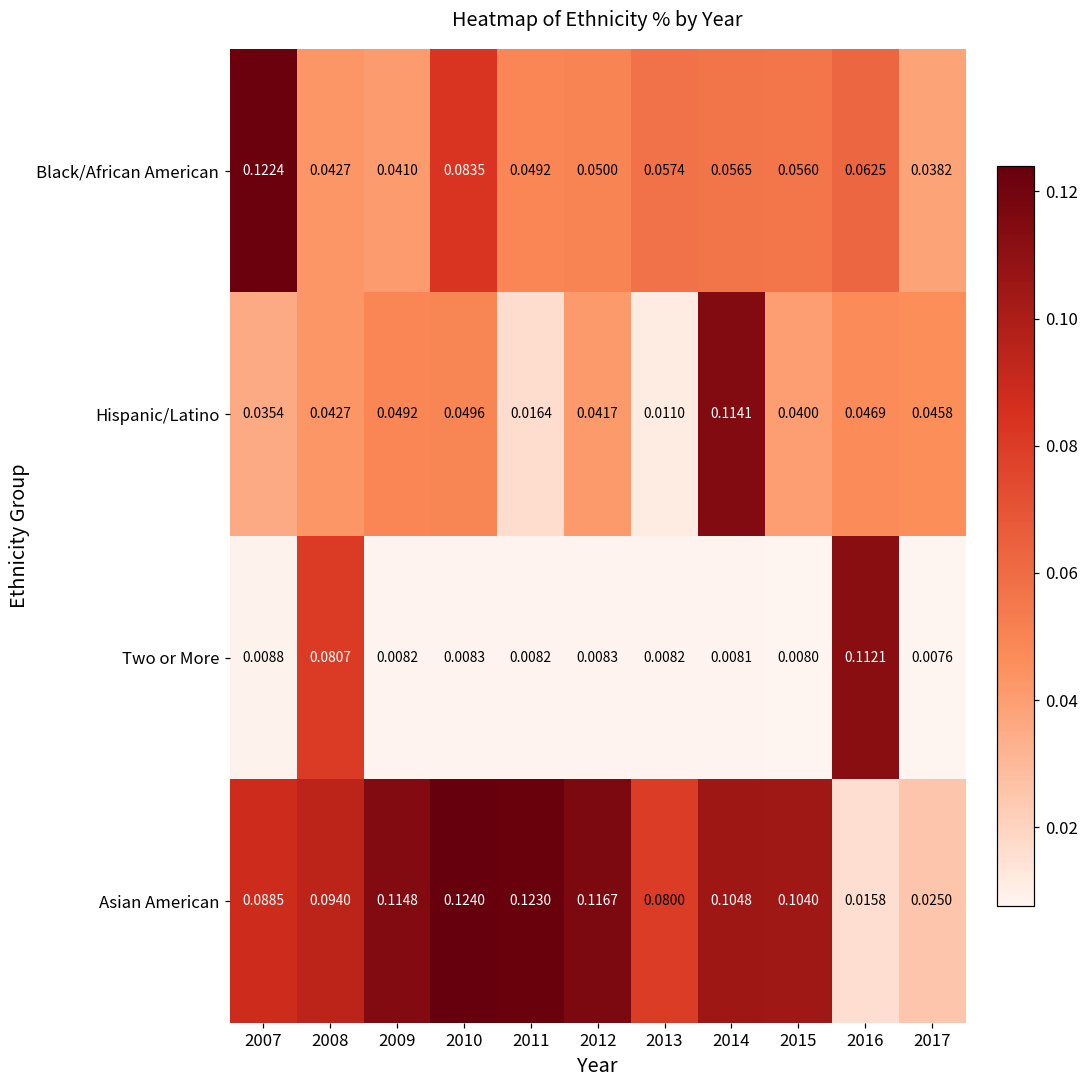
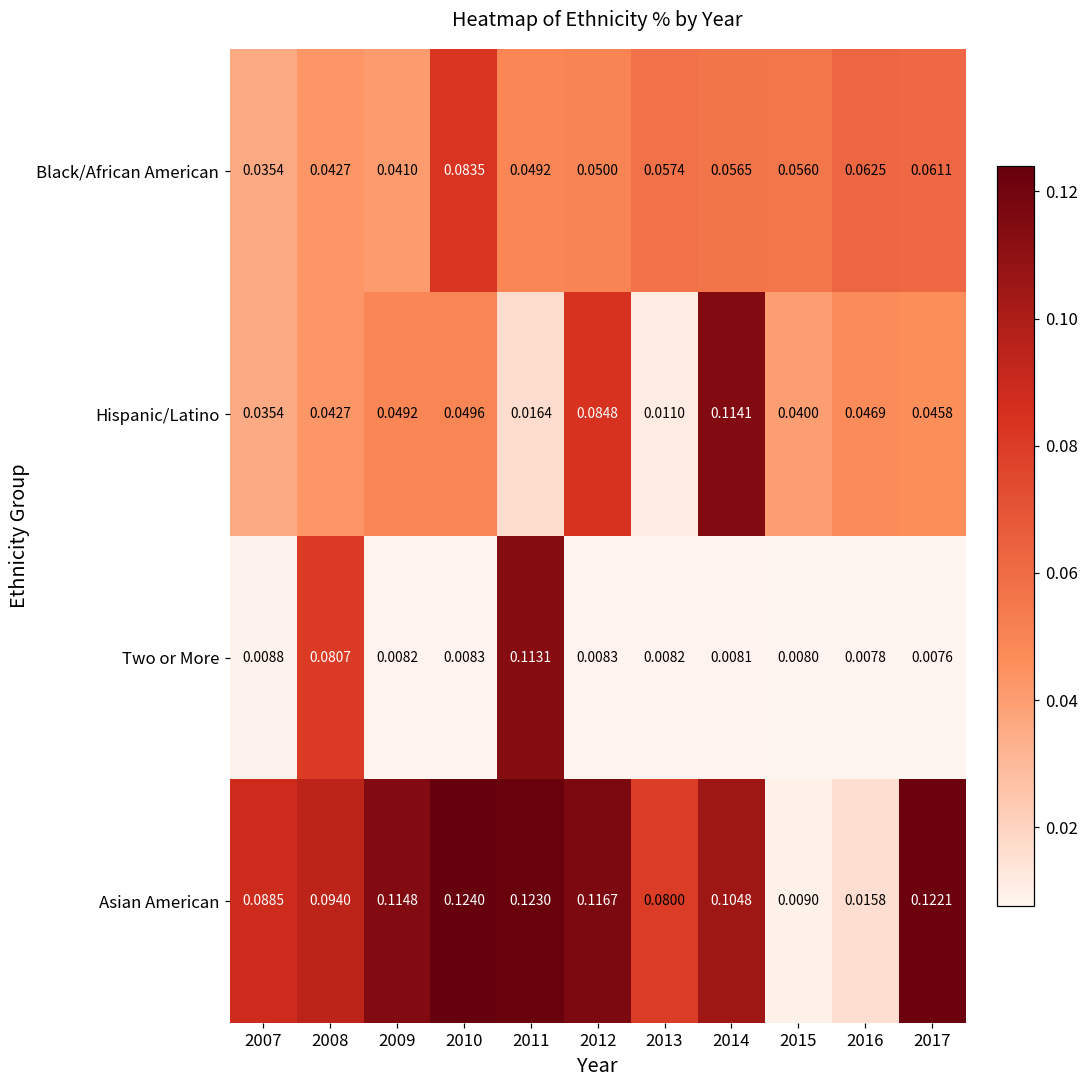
  {
    "Black/African American": {
-     "2007": 0.1224,
+     "2007": 0.0354,
      "2008": 0.0427,
      "2009": 0.0410,
      "2010": 0.0835,
      "2011": 0.0492,
      "2012": 0.0500,
      "2013": 0.0574,
      "2014": 0.0565,
      "2015": 0.0560,
      "2016": 0.0625,
-     "2017": 0.0382
+     "2017": 0.0611
    },
    "Hispanic/Latino": {
      "2007": 0.0354,
      "2008": 0.0427,
      "2009": 0.0492,
      "2010": 0.0496,
      "2011": 0.0164,
-     "2012": 0.0417,
+     "2012": 0.0848,
      "2013": 0.0110,
      "2014": 0.1141,
      "2015": 0.0400,
      "2016": 0.0469,
      "2017": 0.0458
    },
    "Two or More": {
      "2007": 0.0088,
      "2008": 0.0807,
      "2009": 0.0082,
      "2010": 0.0083,
-     "2011": 0.0082,
+     "2011": 0.1131,
      "2012": 0.0083,
      "2013": 0.0082,
      "2014": 0.0081,
      "2015": 0.0080,
-     "2016": 0.1121,
+     "2016": 0.0078,
      "2017": 0.0076
    },
    "Asian American": {
      "2007": 0.0885,
      "2008": 0.0940,
      "2009": 0.1148,
      "2010": 0.1240,
      "2011": 0.1230,
      "2012": 0.1167,
      "2013": 0.0800,
      "2014": 0.1048,
-     "2015": 0.1040,
+     "2015": 0.0090,
      "2016": 0.0158,
-     "2017": 0.0250
+     "2017": 0.1221
    }
  }
